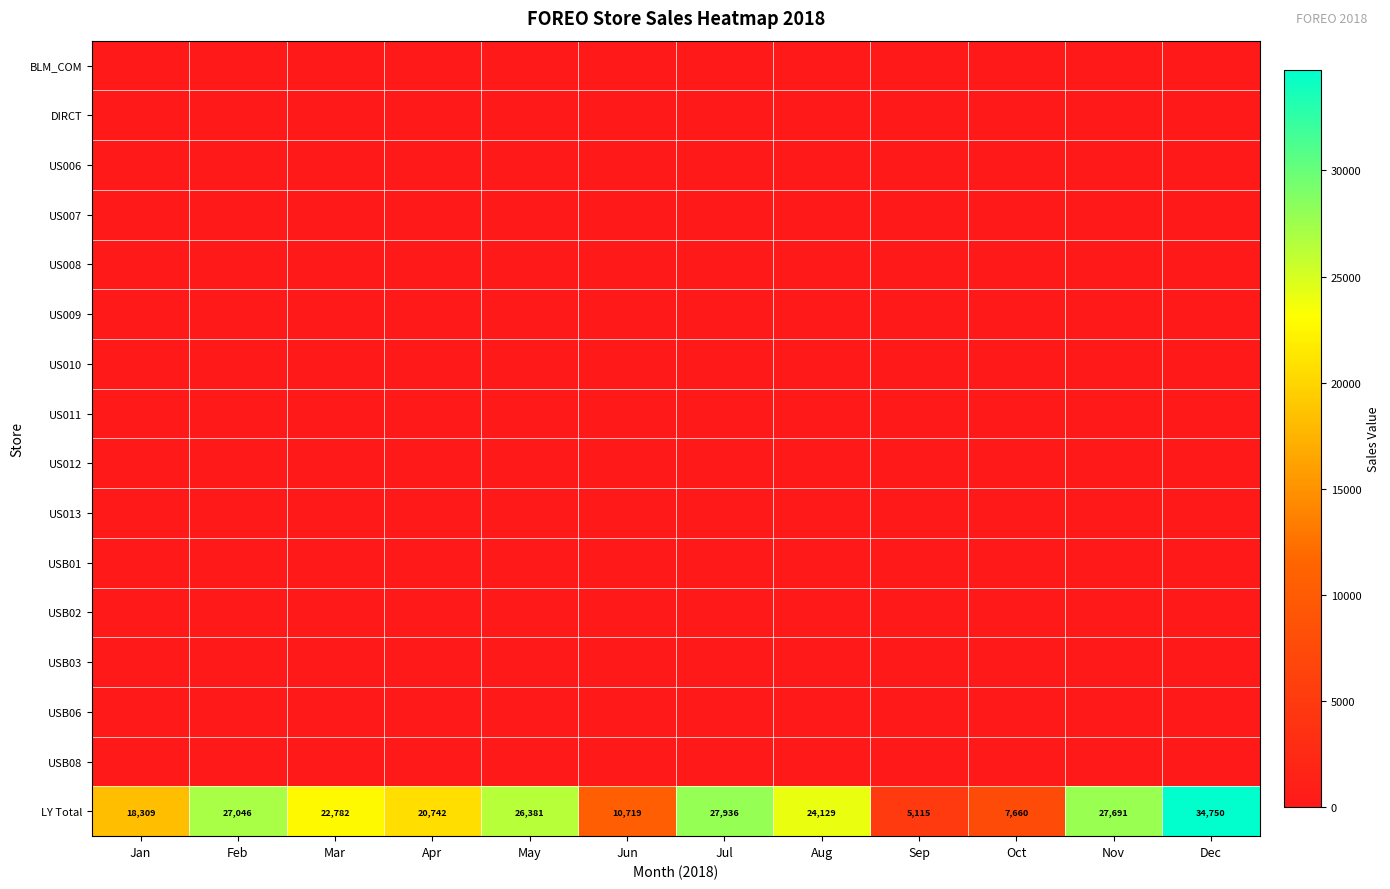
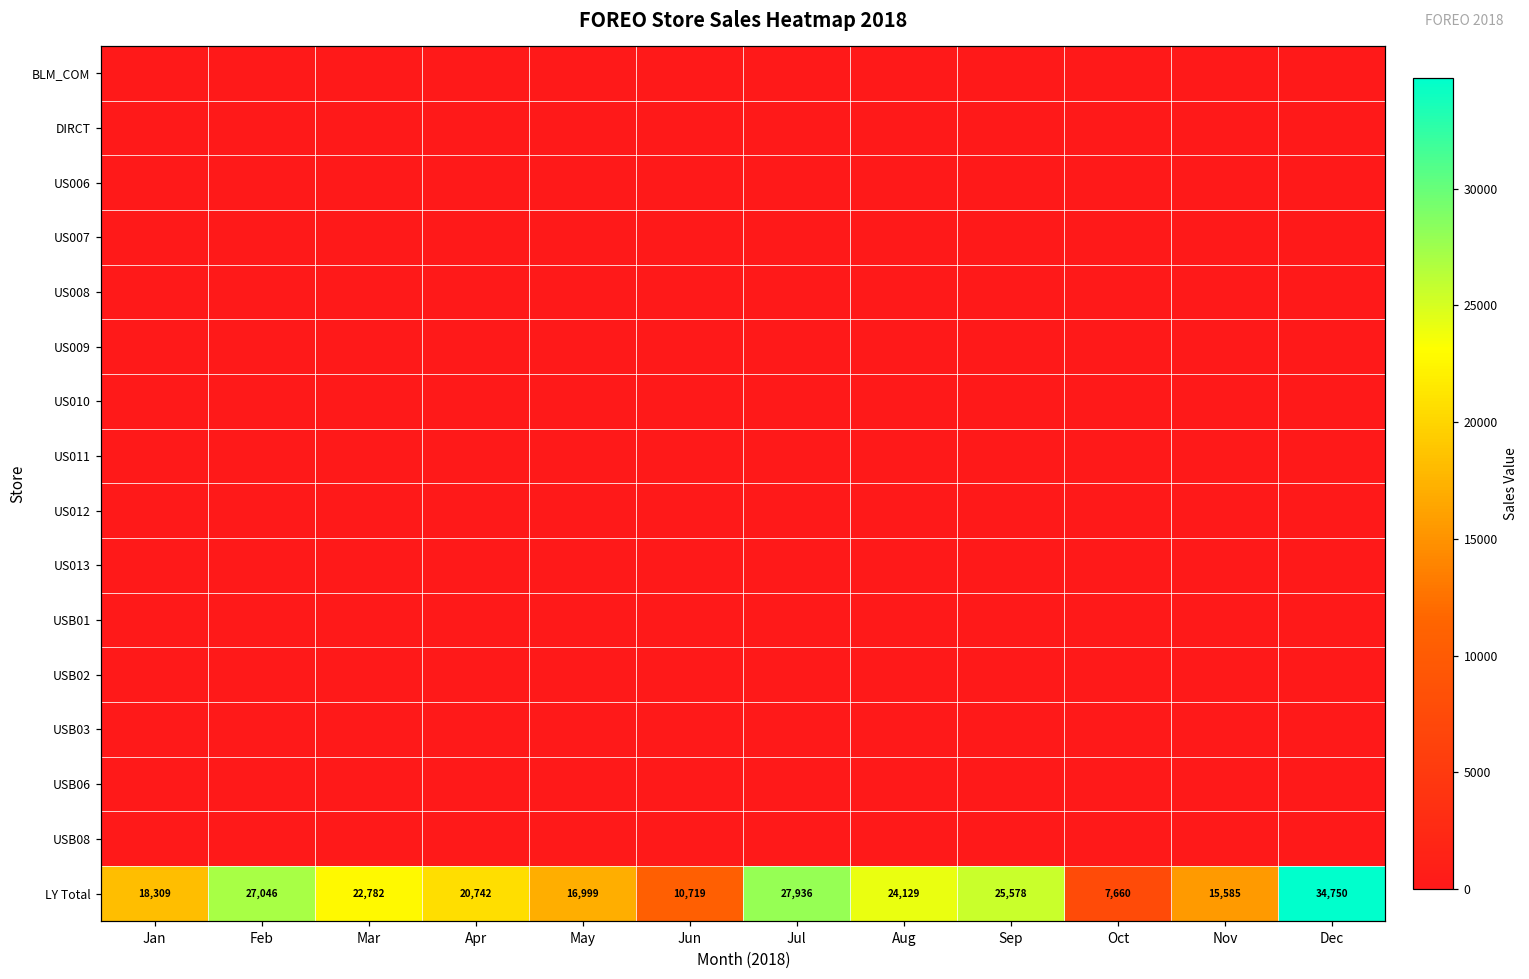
  {
    "LY Total": {
      "Jan": "18,309",
      "Feb": "27,046",
      "Mar": "22,782",
      "Apr": "20,742",
-     "May": "26,381",
+     "May": "16,999",
      "Jun": "10,719",
      "Jul": "27,936",
      "Aug": "24,129",
-     "Sep": "5,115",
+     "Sep": "25,578",
      "Oct": "7,660",
-     "Nov": "27,691",
+     "Nov": "15,585",
      "Dec": "34,750"
    }
  }
